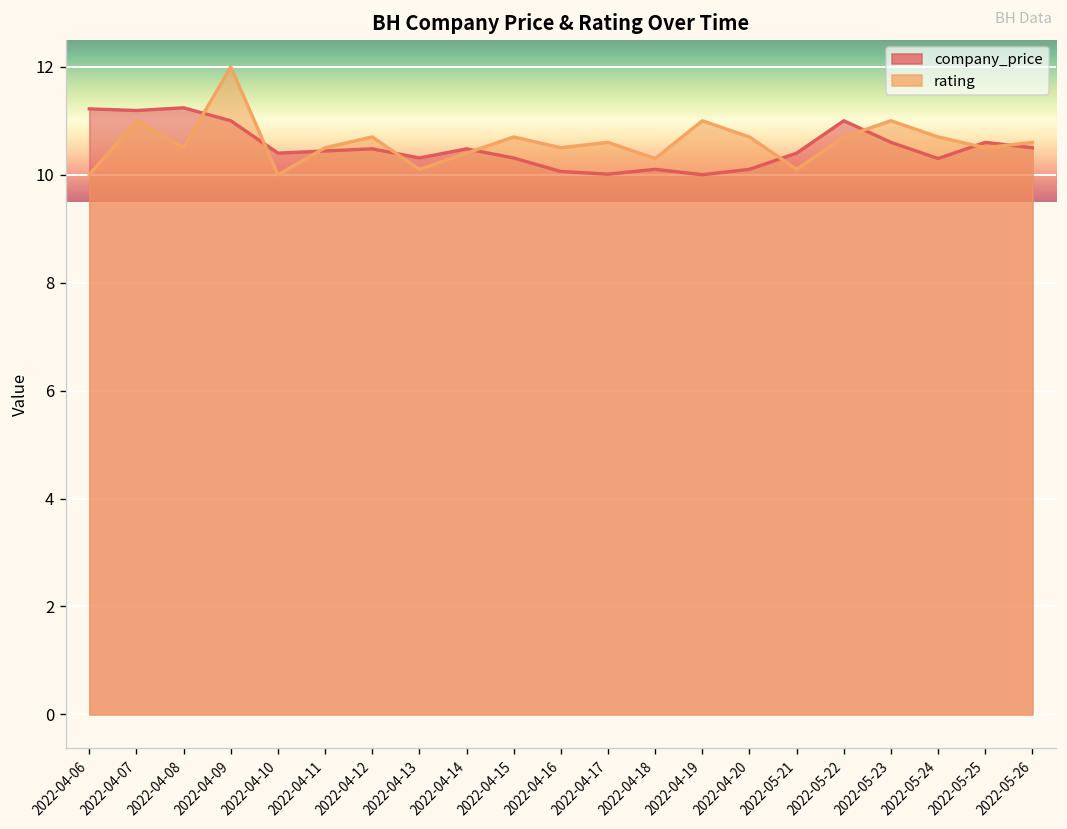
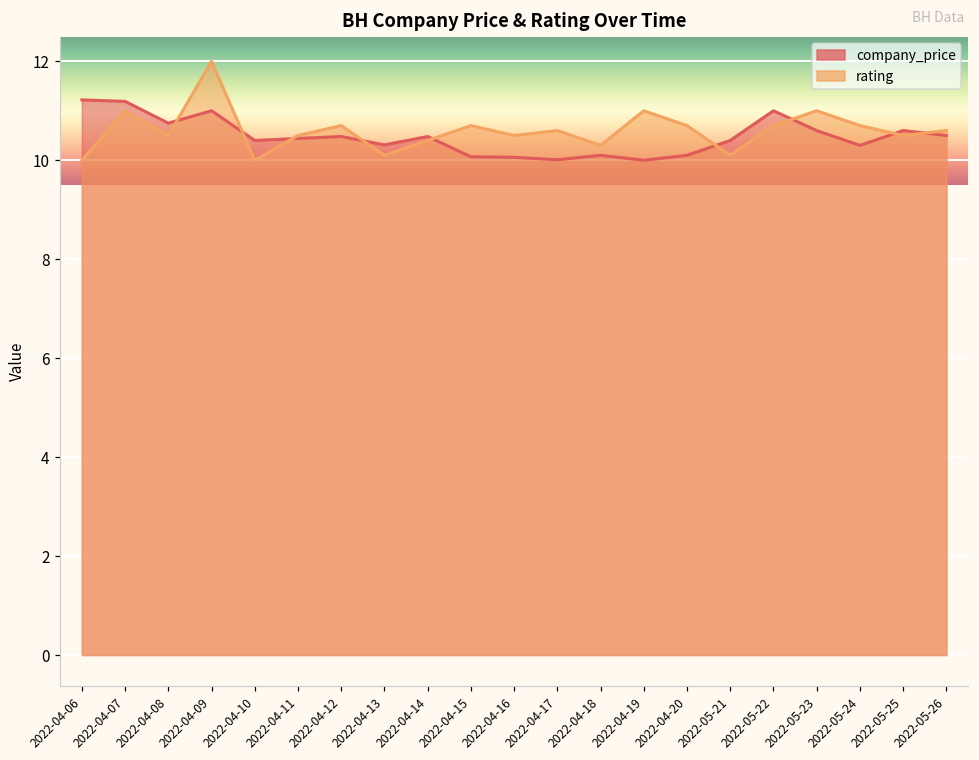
  {
    "company_price": {
      "2022-04-06": 11.2,
      "2022-04-07": 11.2,
-     "2022-04-08": 11.2,
+     "2022-04-08": 10.8,
      "2022-04-09": 11.0,
      "2022-04-10": 10.4,
      "2022-04-11": 10.4,
      "2022-04-12": 10.5,
      "2022-04-13": 10.3,
      "2022-04-14": 10.5,
-     "2022-04-15": 10.3,
+     "2022-04-15": 10.1,
      "2022-04-16": 10.1,
      "2022-04-17": 10.0,
      "2022-04-18": 10.1,
      "2022-04-19": 10.0,
      "2022-04-20": 10.1,
      "2022-05-21": 10.4,
      "2022-05-22": 11.0,
      "2022-05-23": 10.6,
      "2022-05-24": 10.3,
      "2022-05-25": 10.6,
      "2022-05-26": 10.5
    },
    "rating": {
      "2022-04-06": 10.0,
      "2022-04-07": 11.0,
      "2022-04-08": 10.5,
      "2022-04-09": 12.0,
      "2022-04-10": 10.0,
      "2022-04-11": 10.5,
      "2022-04-12": 10.7,
      "2022-04-13": 10.1,
      "2022-04-14": 10.4,
      "2022-04-15": 10.7,
      "2022-04-16": 10.5,
      "2022-04-17": 10.6,
      "2022-04-18": 10.3,
      "2022-04-19": 11.0,
      "2022-04-20": 10.7,
      "2022-05-21": 10.1,
      "2022-05-22": 10.7,
      "2022-05-23": 11.0,
      "2022-05-24": 10.7,
      "2022-05-25": 10.5,
      "2022-05-26": 10.6
    }
  }
